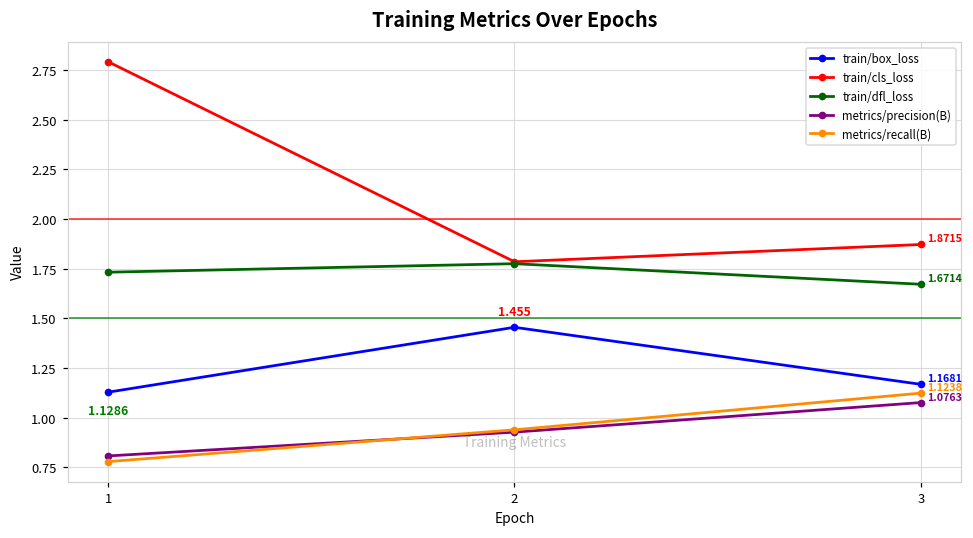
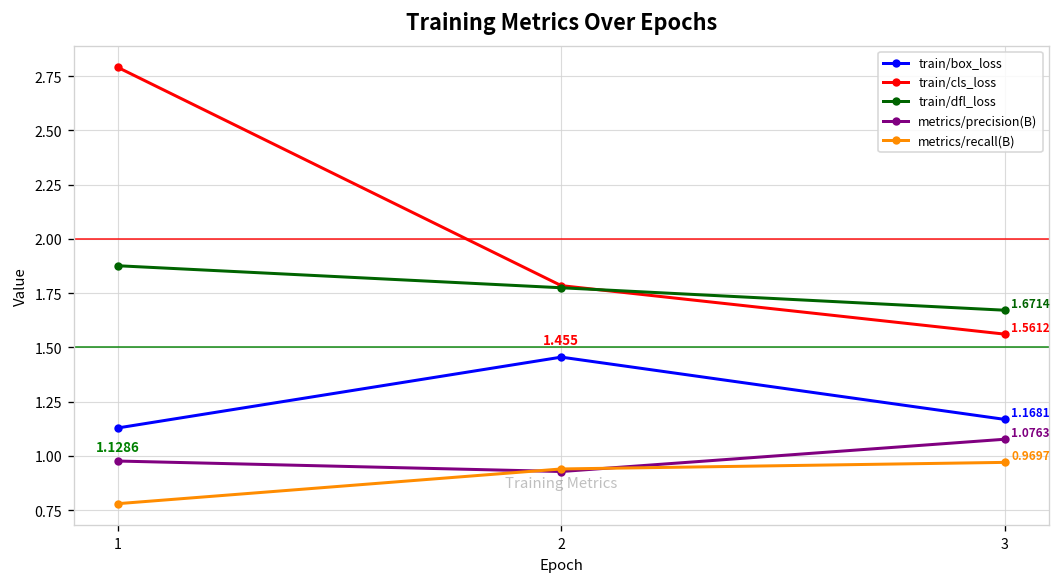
  {
    "train/box_loss": {
      "1": 1.1286,
      "2": 1.455,
      "3": 1.1681
    },
    "train/cls_loss": {
-     "3": 1.8715
+     "3": 1.5612
    },
    "train/dfl_loss": {
-     "1": 1.73
+     "1": 1.88
    },
    "metrics/precision(B)": {
-     "1": 0.81
+     "1": 0.98
    },
    "metrics/recall(B)": {
-     "3": 1.1238
+     "3": 0.9697
    }
  }
